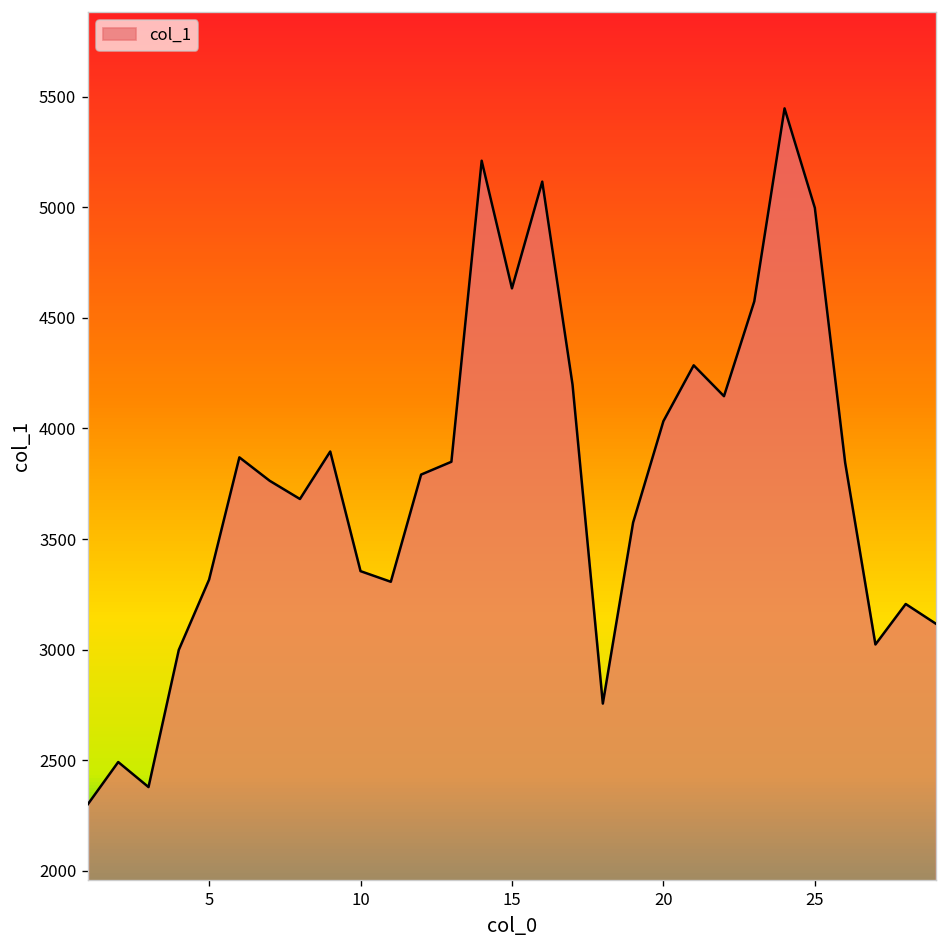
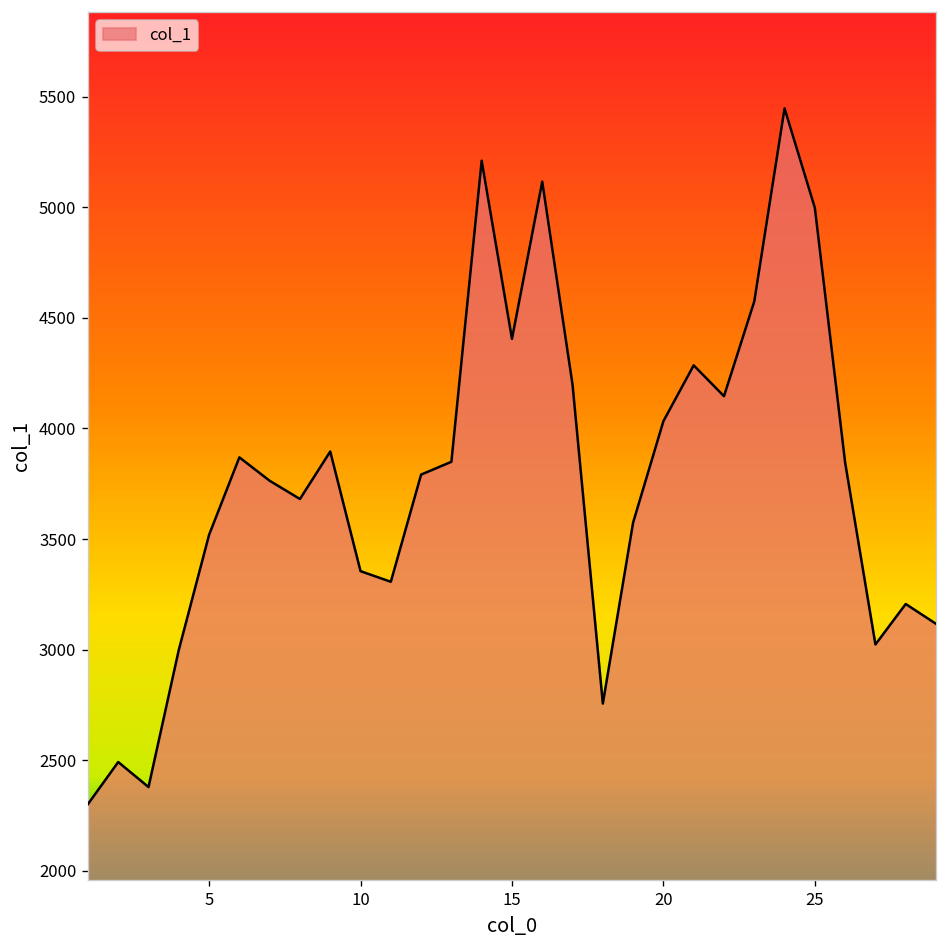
  {
-   "5": 3320,
+   "5": 3520,
    "10": 3350,
-   "15": 4630,
+   "15": 4410,
    "20": 4030,
    "25": 5000
  }
